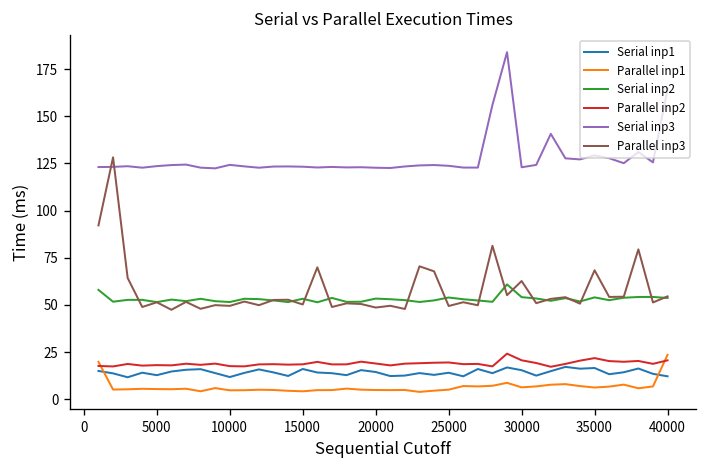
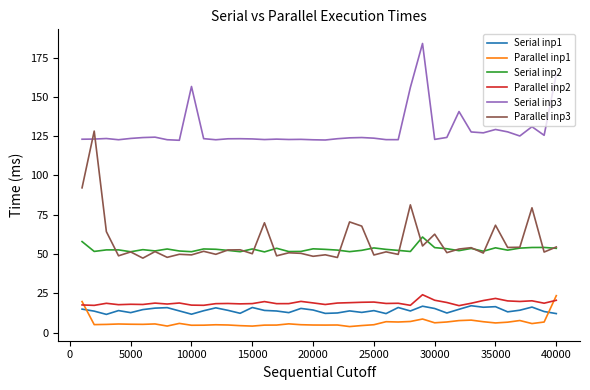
  {
    "Serial inp1": {
      "5000": 13,
      "10000": 12,
      "15000": 16,
      "20000": 14,
      "25000": 14,
      "30000": 15,
      "35000": 17,
      "40000": 12
    },
    "Parallel inp1": {
      "5000": 5,
      "10000": 5,
      "15000": 4,
      "20000": 5,
      "25000": 5,
      "30000": 6,
      "35000": 6,
      "40000": 24
    },
    "Serial inp2": {
      "10000": 52,
      "15000": 53,
      "20000": 53,
      "25000": 54,
      "30000": 54,
      "35000": 54
    },
    "Parallel inp2": {
      "5000": 18,
      "10000": 18,
      "15000": 18,
      "20000": 19,
      "25000": 19,
      "30000": 21,
      "35000": 22,
      "40000": 21
    },
    "Serial inp3": {
      "5000": 124,
-     "10000": 124,
+     "10000": 157,
      "15000": 123,
      "20000": 123,
      "25000": 124,
      "30000": 123,
      "35000": 129
    },
    "Parallel inp3": {
      "10000": 49,
      "15000": 50,
      "20000": 49,
      "25000": 49,
      "30000": 63,
      "35000": 68
    }
  }
